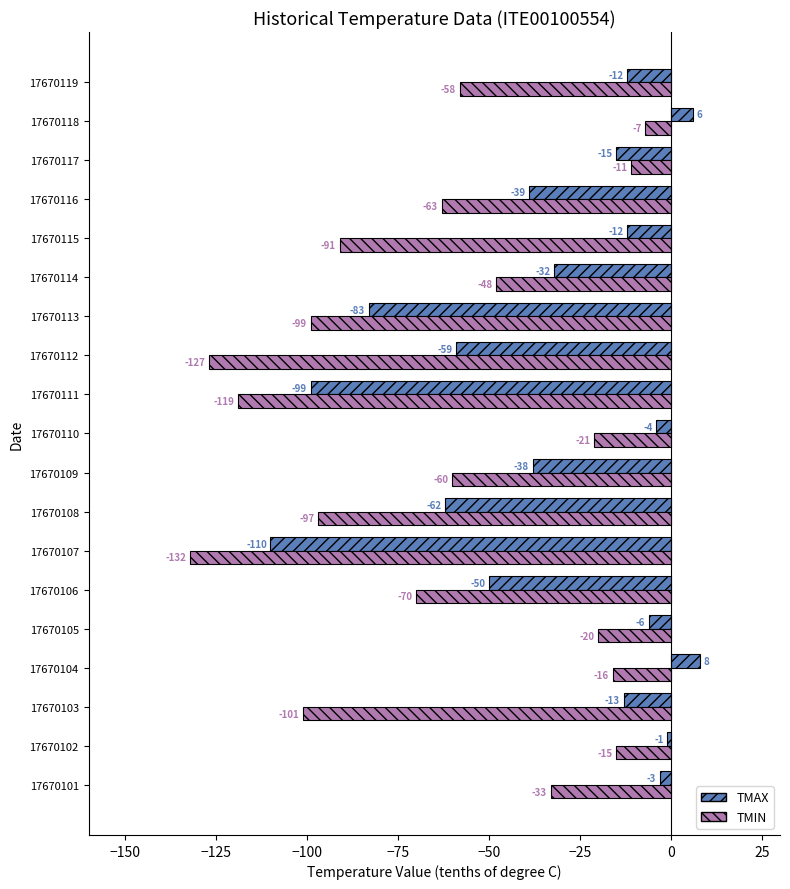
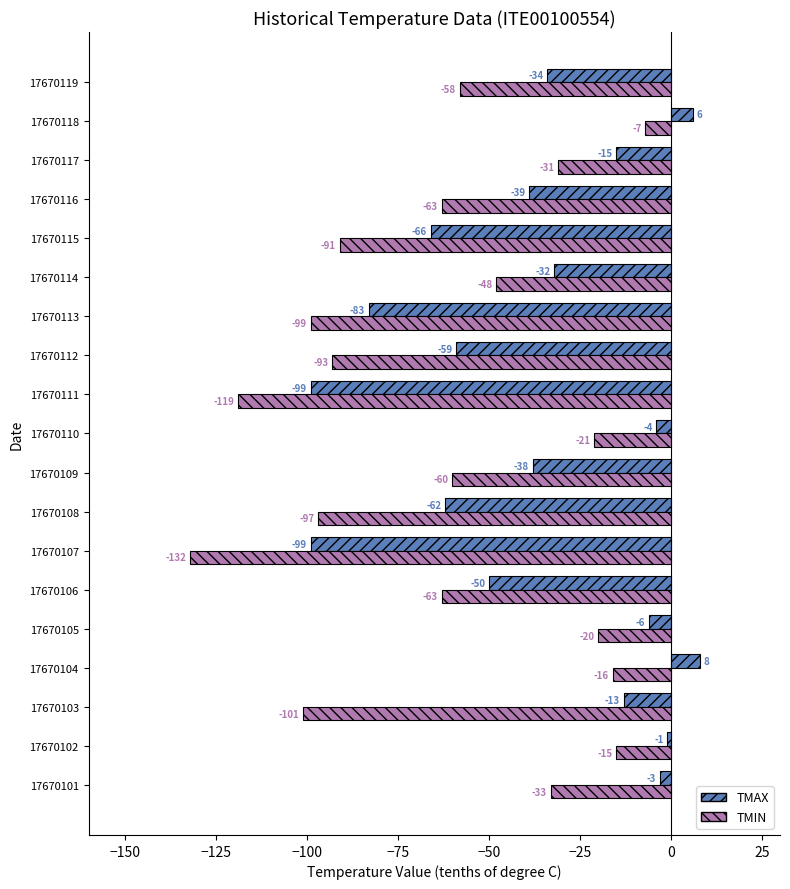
  {
    "TMAX": {
-     "17670119": -12,
+     "17670119": -34,
      "17670118": 6,
      "17670117": -15,
      "17670116": -39,
-     "17670115": -12,
+     "17670115": -66,
      "17670114": -32,
      "17670113": -83,
      "17670112": -59,
      "17670111": -99,
      "17670110": -4,
      "17670109": -38,
      "17670108": -62,
-     "17670107": -110,
+     "17670107": -99,
      "17670106": -50,
      "17670105": -6,
      "17670104": 8,
      "17670103": -13,
      "17670102": -1,
      "17670101": -3
    },
    "TMIN": {
      "17670119": -58,
      "17670118": -7,
-     "17670117": -11,
+     "17670117": -31,
      "17670116": -63,
      "17670115": -91,
      "17670114": -48,
      "17670113": -99,
-     "17670112": -127,
+     "17670112": -93,
      "17670111": -119,
      "17670110": -21,
      "17670109": -60,
      "17670108": -97,
      "17670107": -132,
-     "17670106": -70,
+     "17670106": -63,
      "17670105": -20,
      "17670104": -16,
      "17670103": -101,
      "17670102": -15,
      "17670101": -33
    }
  }
